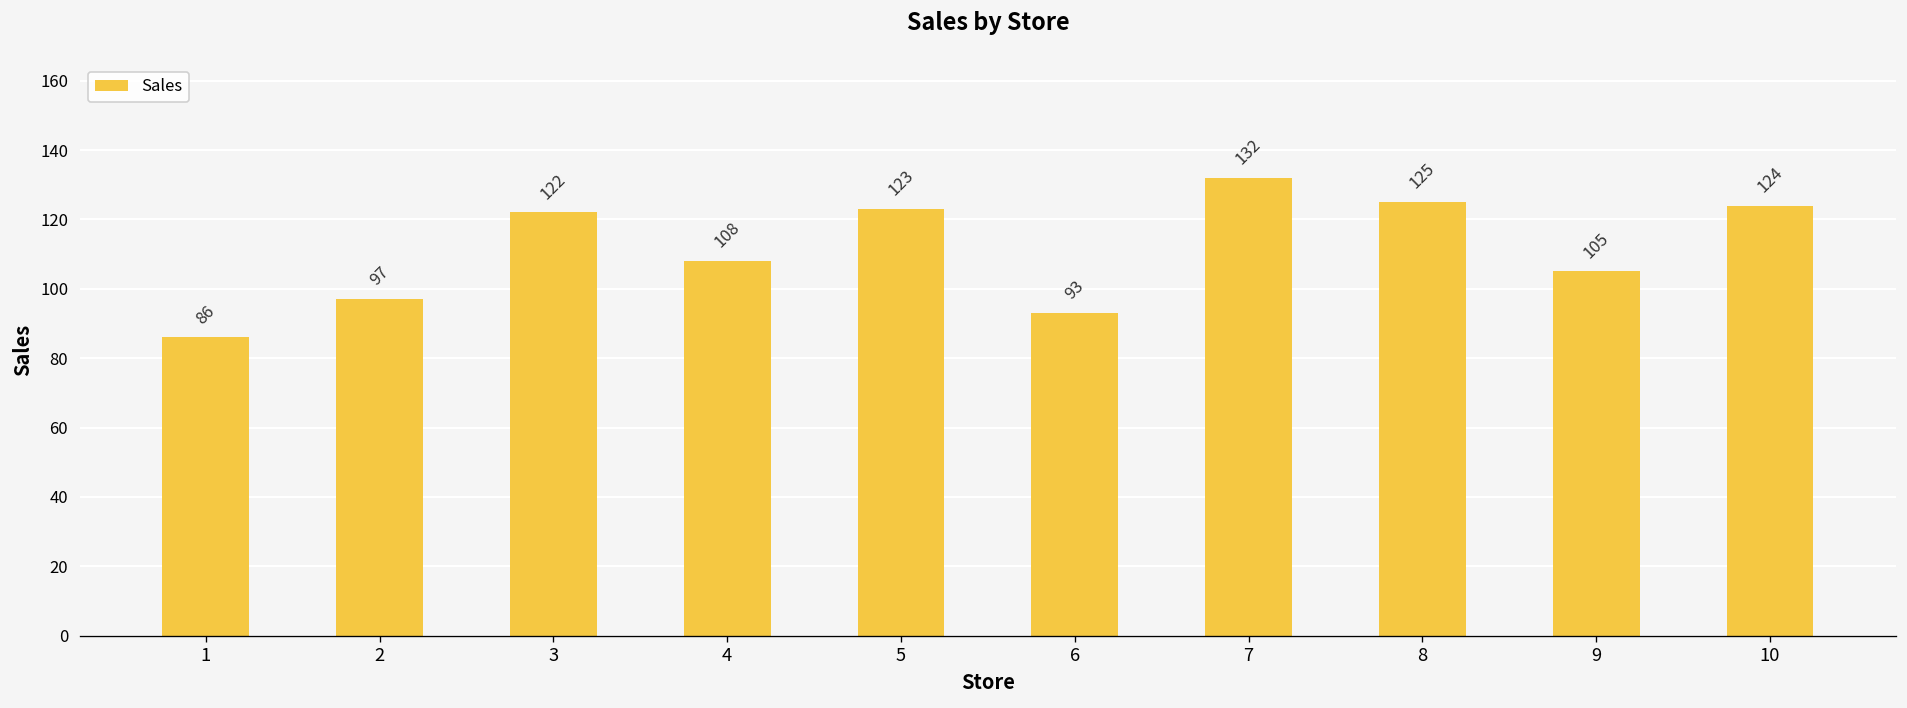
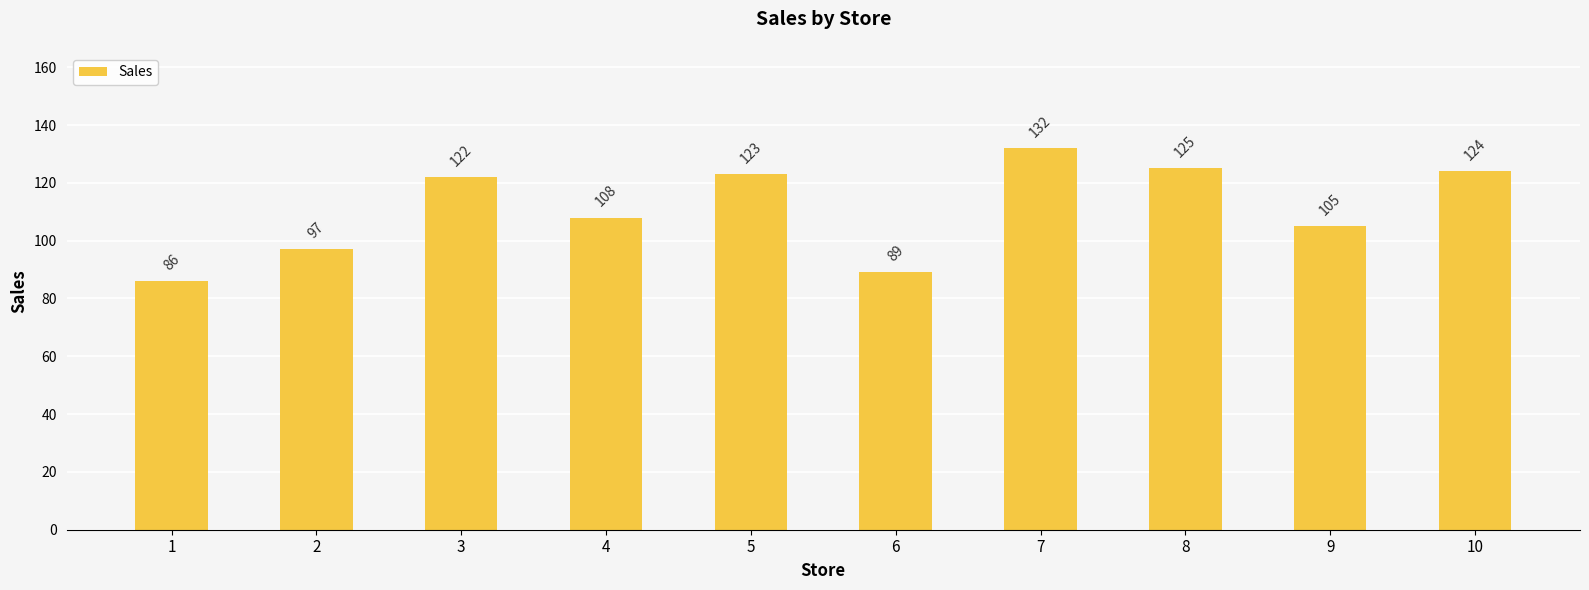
  {
    "1": 86,
    "2": 97,
    "3": 122,
    "4": 108,
    "5": 123,
-   "6": 93,
+   "6": 89,
    "7": 132,
    "8": 125,
    "9": 105,
    "10": 124
  }
